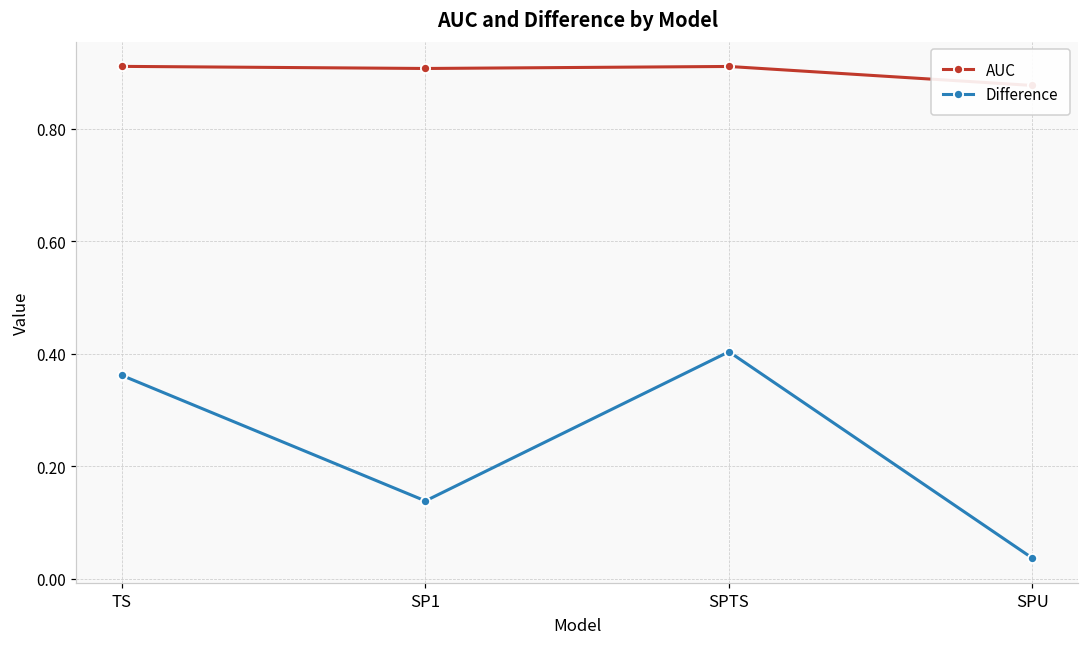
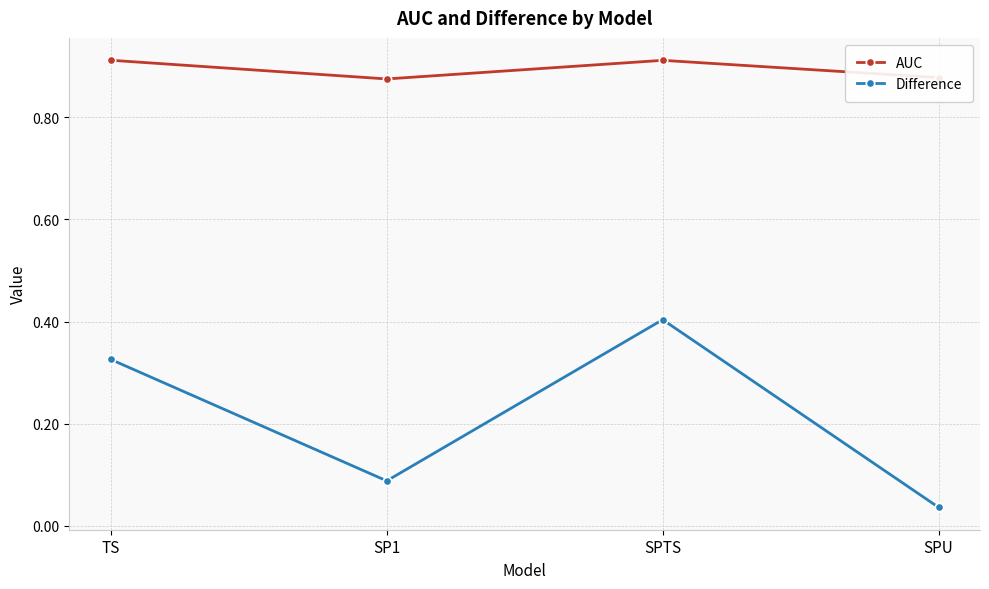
  {
    "AUC": {
      "TS": 0.91,
-     "SP1": 0.91,
+     "SP1": 0.87,
      "SPTS": 0.91
    },
    "Difference": {
-     "TS": 0.36,
-     "SP1": 0.14,
+     "TS": 0.33,
+     "SP1": 0.09,
      "SPTS": 0.40,
      "SPU": 0.04
    }
  }
